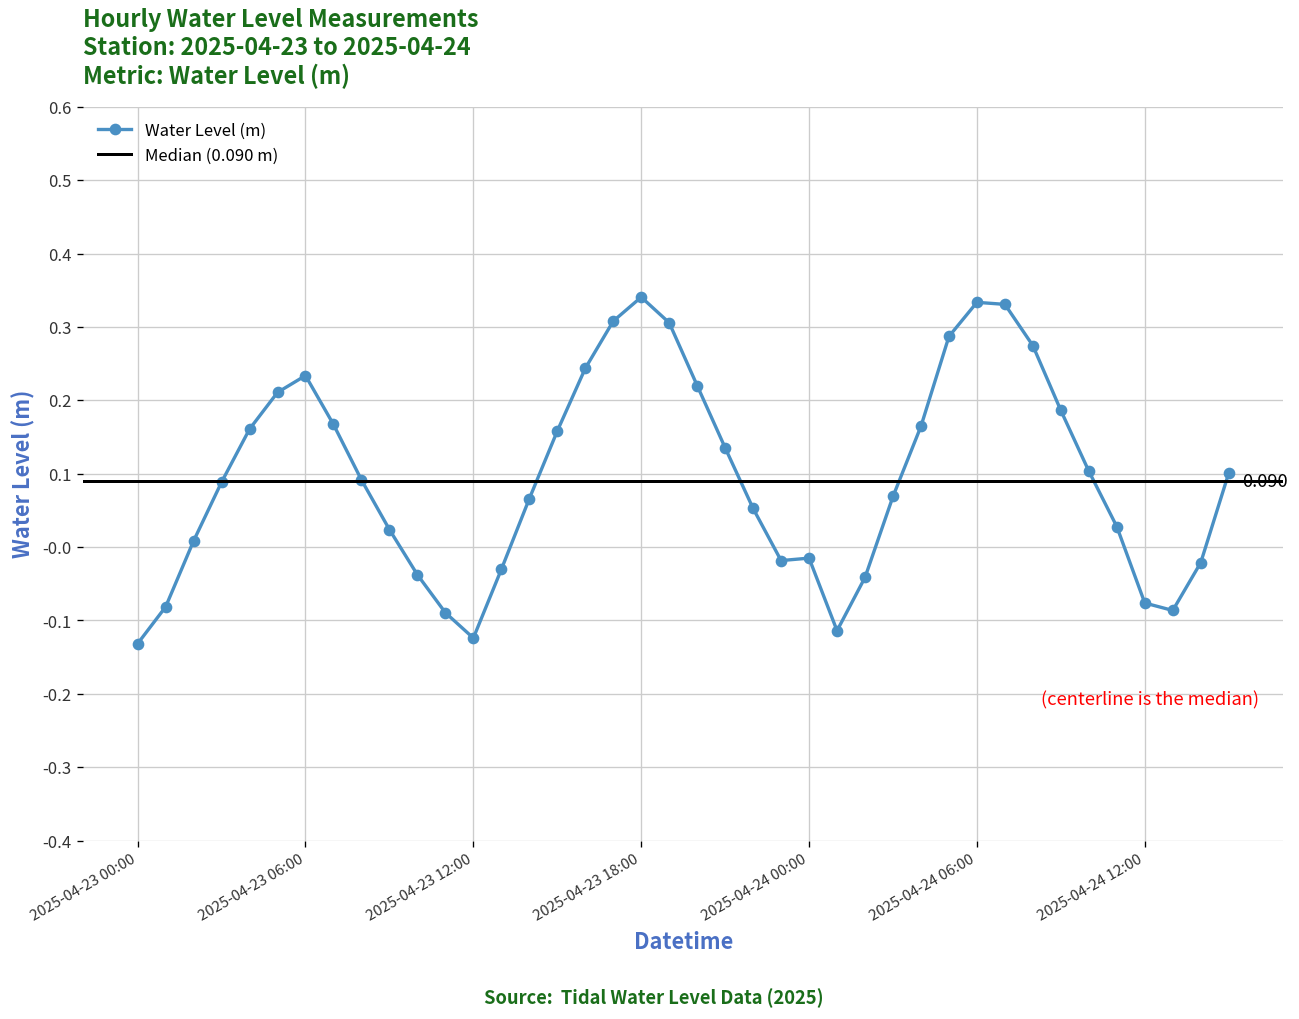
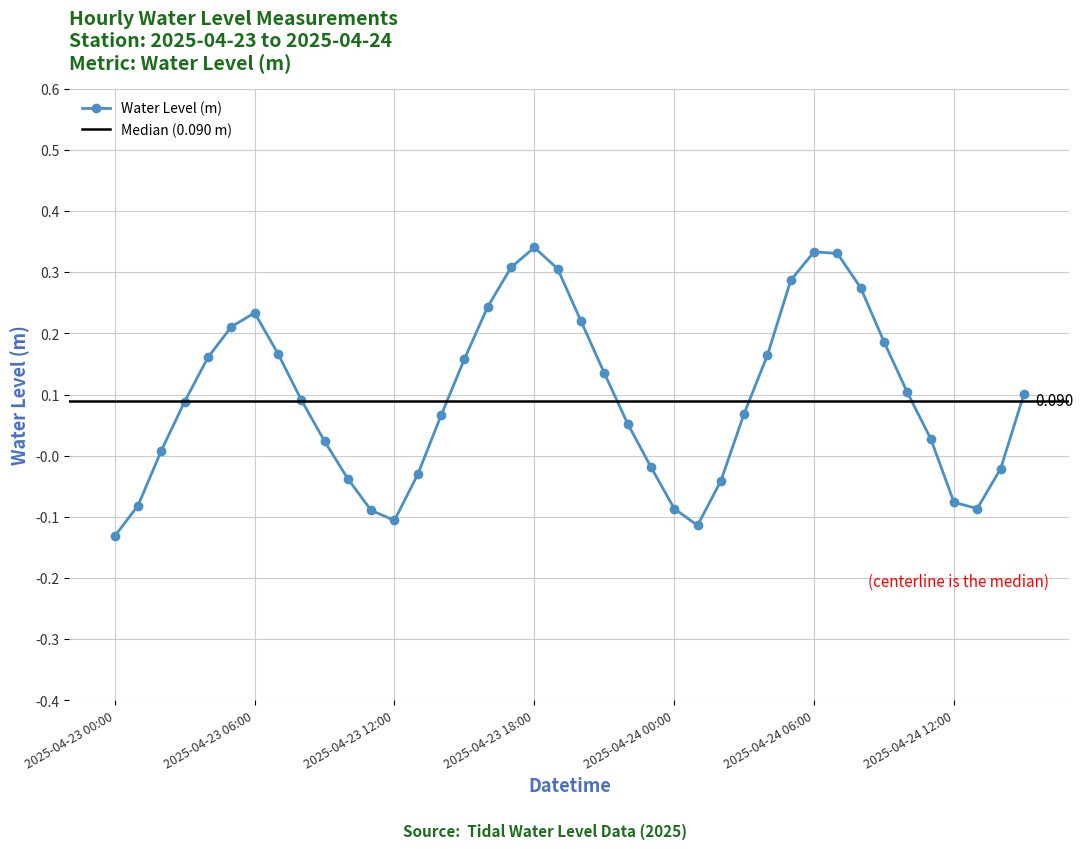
  {
    "2025-04-23 00:00": -0.13,
    "2025-04-23 06:00": 0.23,
-   "2025-04-23 12:00": -0.12,
+   "2025-04-23 12:00": -0.11,
    "2025-04-23 18:00": 0.34,
-   "2025-04-24 00:00": -0.02,
+   "2025-04-24 00:00": -0.09,
    "2025-04-24 06:00": 0.33,
    "2025-04-24 12:00": -0.08
  }
